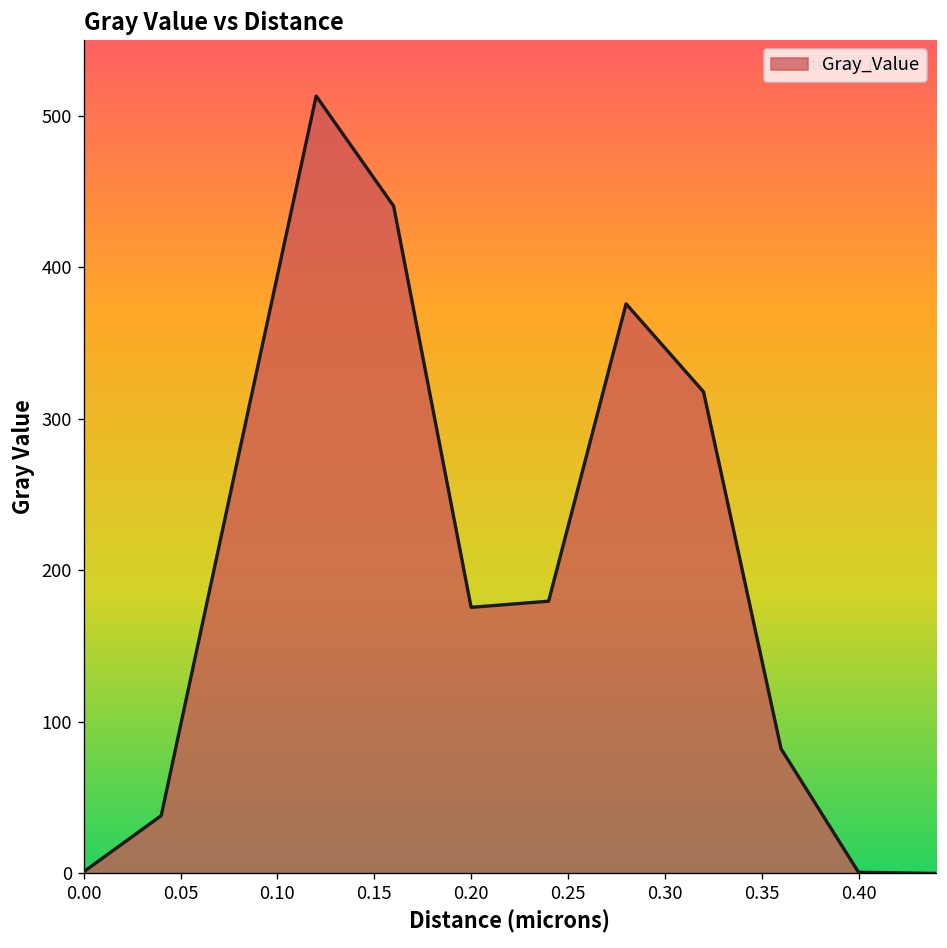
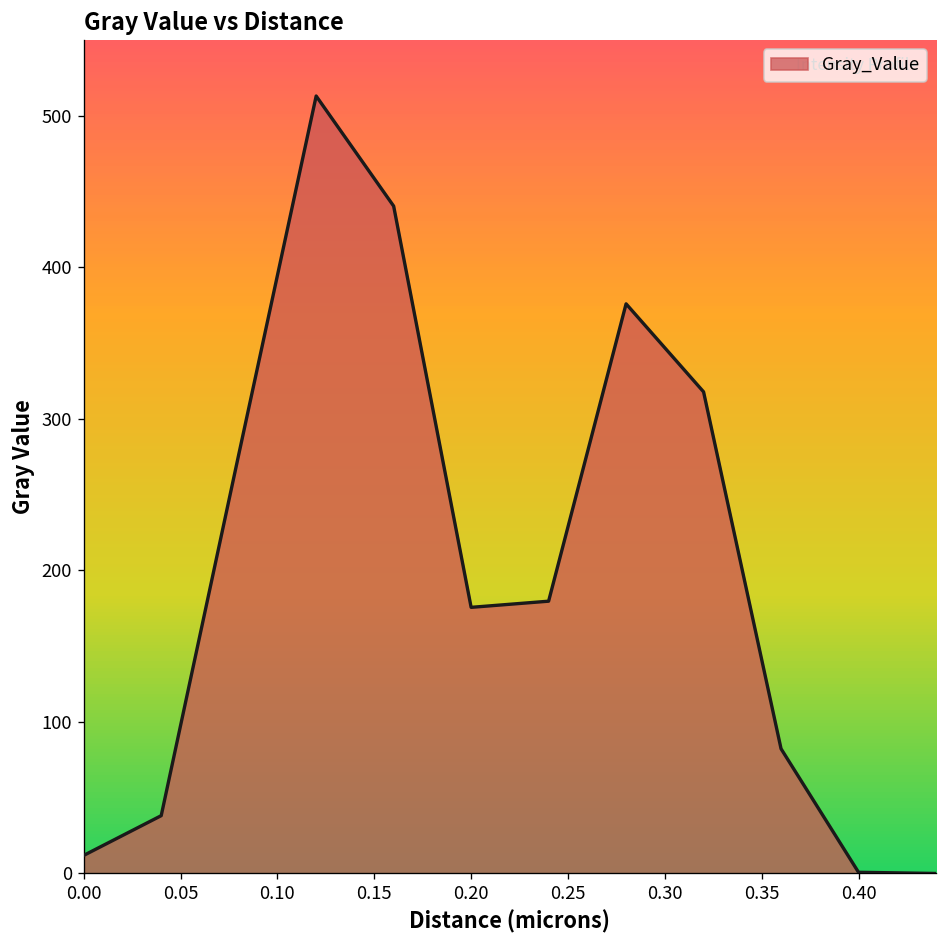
  {
-   "0.00": 1,
+   "0.00": 12,
    "0.20": 176,
    "0.40": 1
  }
